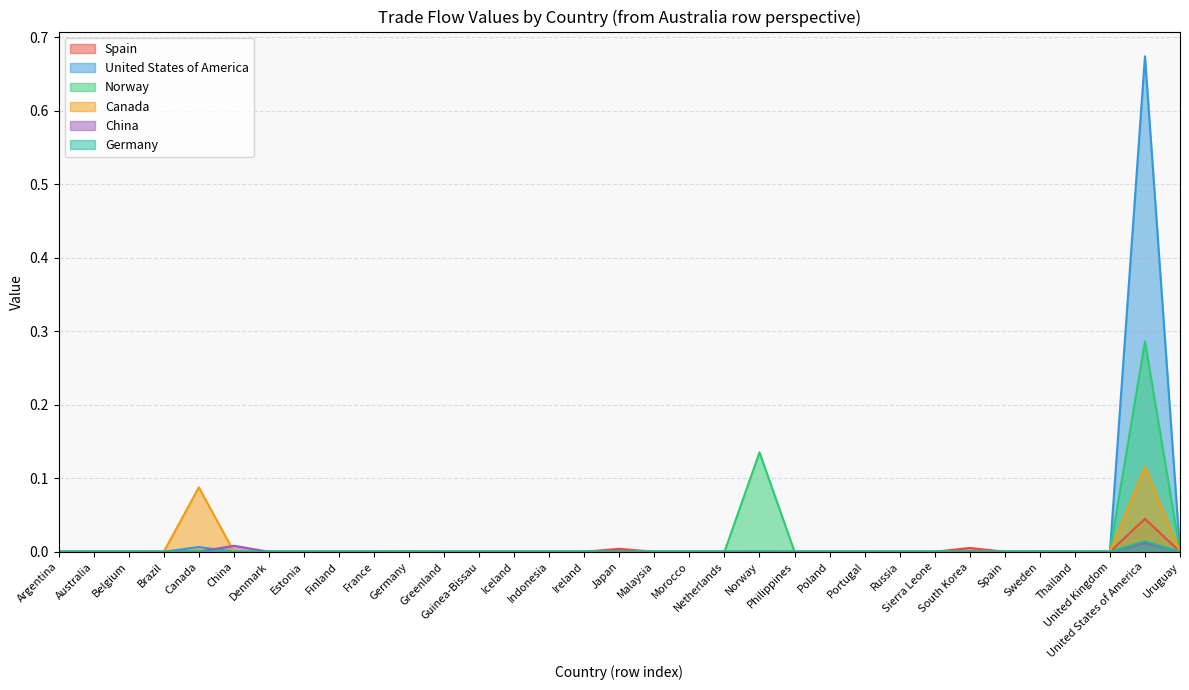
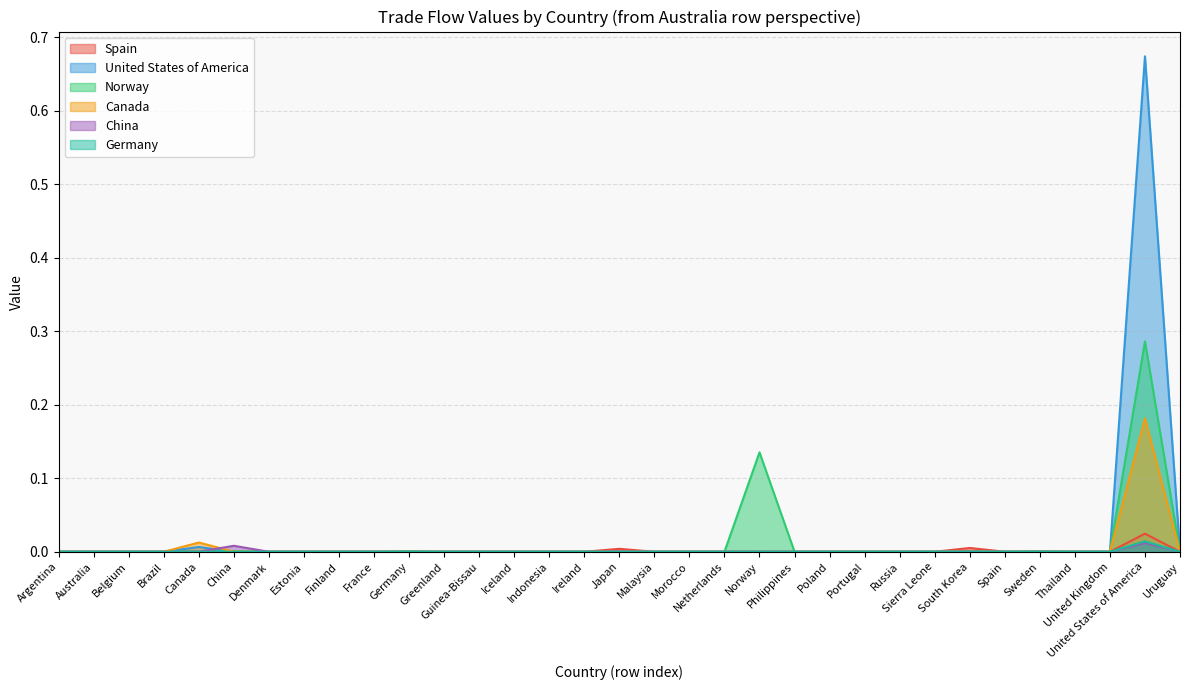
  {
    "Spain": {
      "Japan": 0.00,
      "South Korea": 0.01,
-     "United States of America": 0.04
+     "United States of America": 0.02
    },
    "Canada": {
-     "Canada": 0.09,
-     "United States of America": 0.12
+     "Canada": 0.01,
+     "United States of America": 0.18
    },
    "China": {
      "China": 0.01
    }
  }
